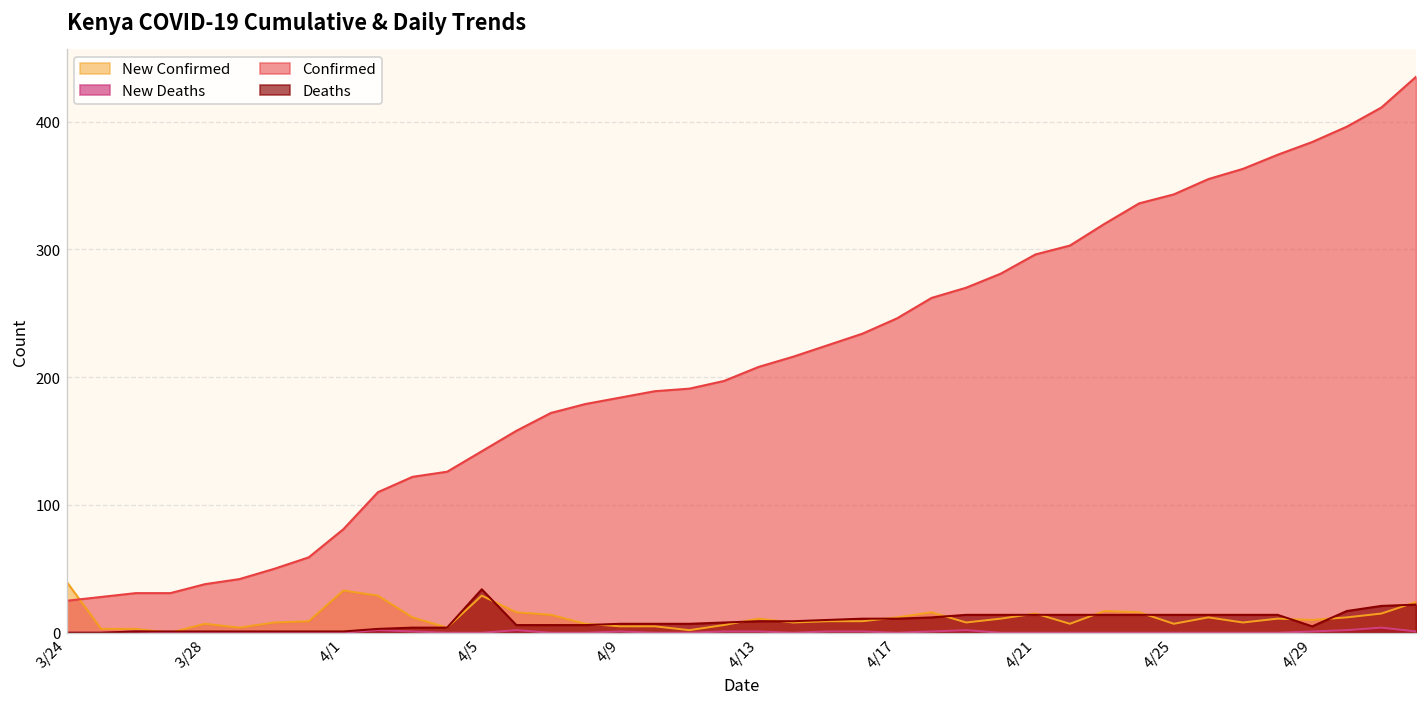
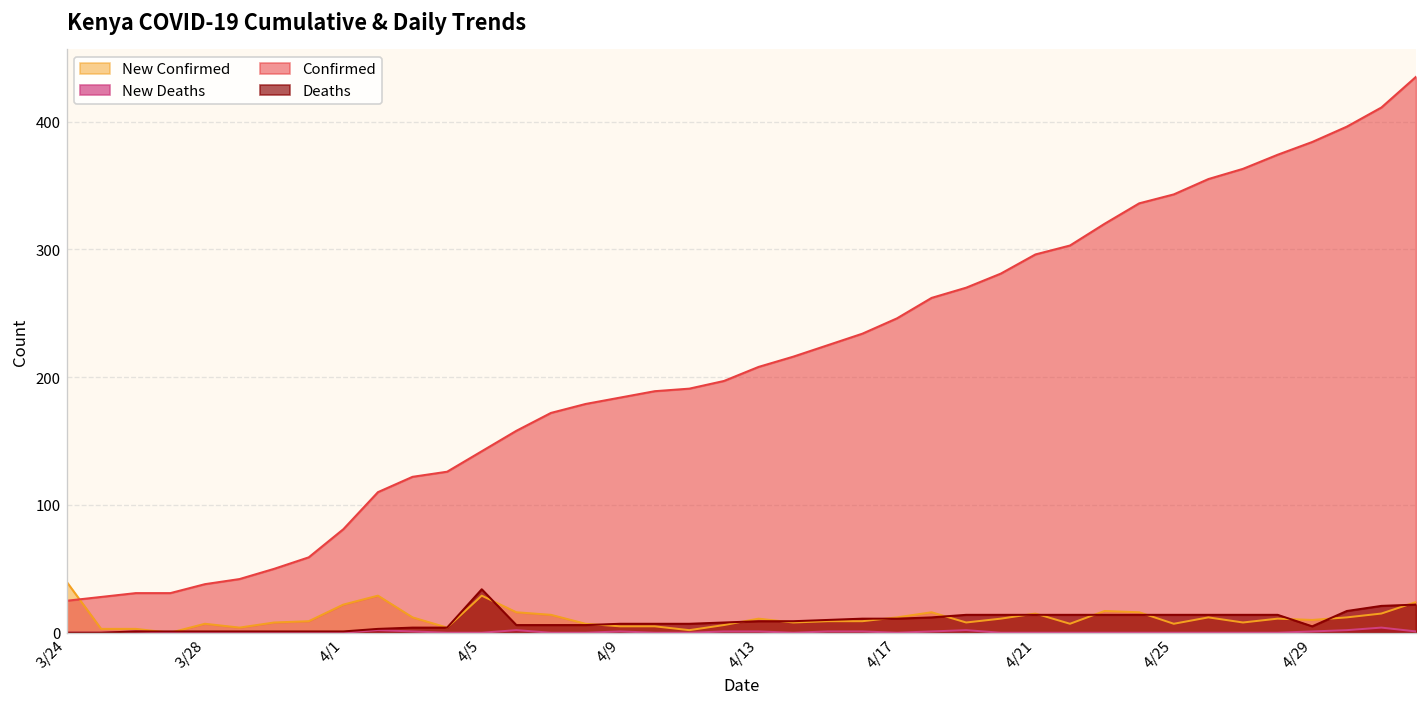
  {
    "New Confirmed": {
      "3/24": 40,
      "3/28": 7,
-     "4/1": 33,
+     "4/1": 22,
      "4/5": 29,
      "4/25": 7,
      "4/29": 10
    },
    "Deaths": {
      "4/5": 34,
      "4/25": 14,
      "4/29": 5
    }
  }
